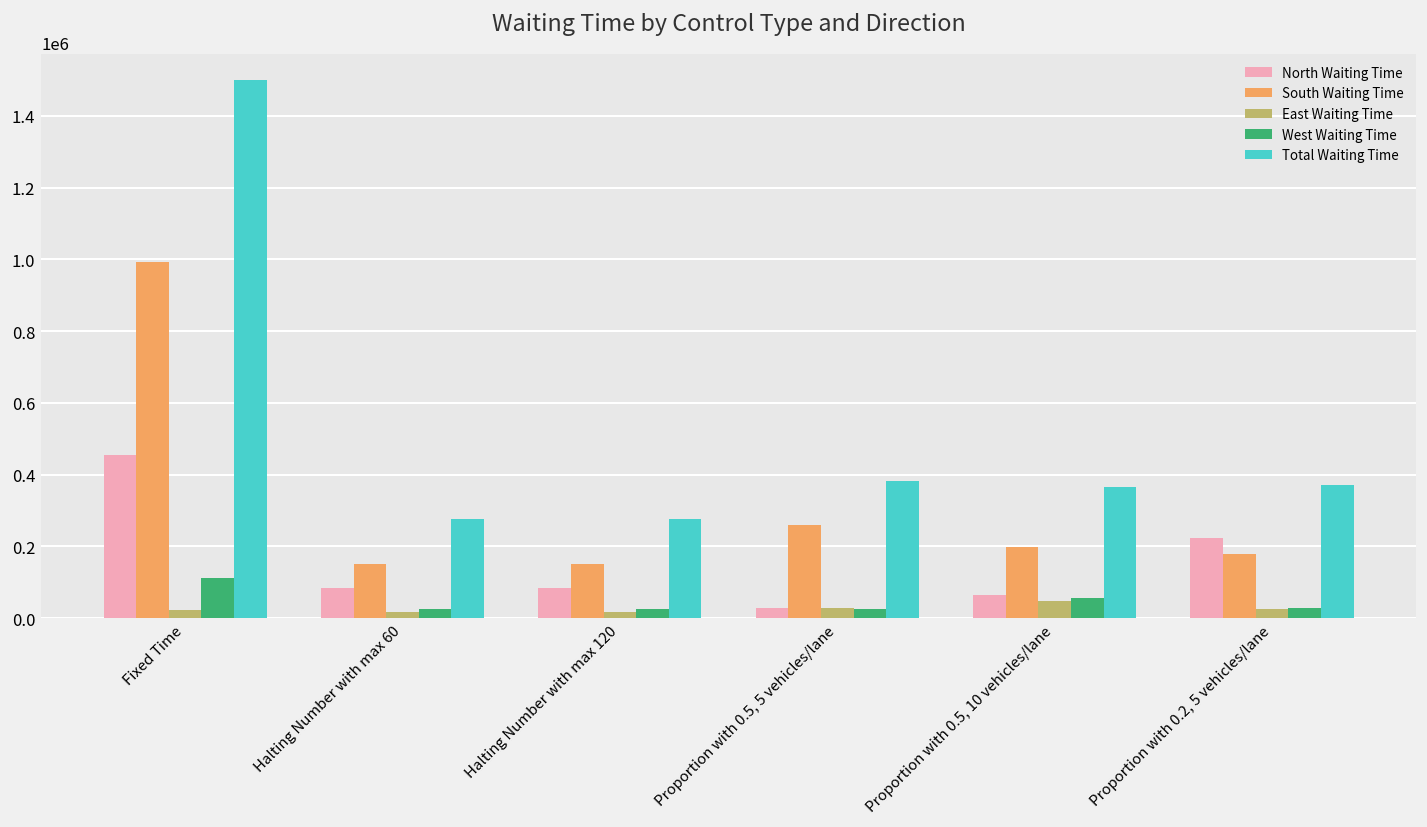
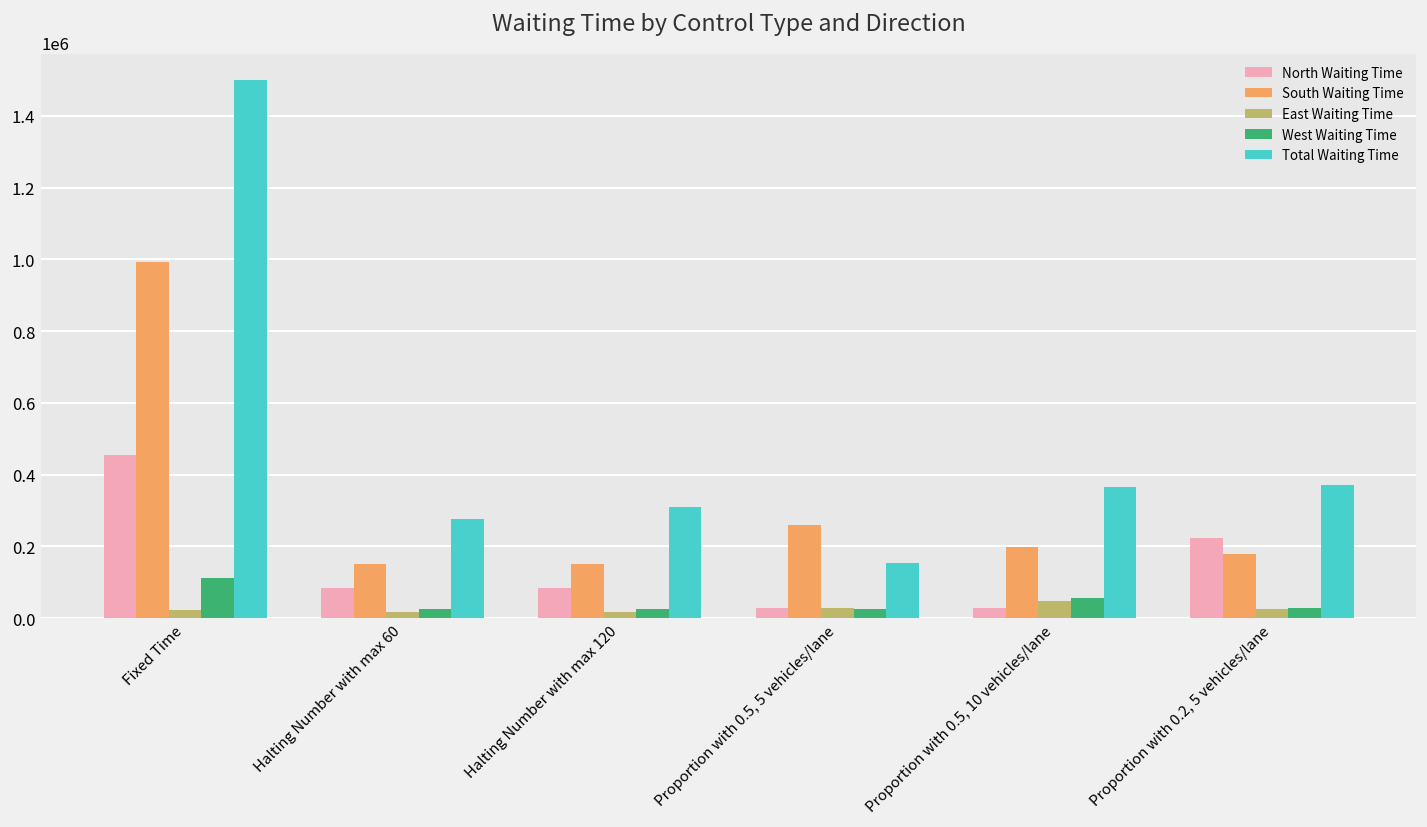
  {
    "North Waiting Time": {
      "Fixed Time": 460000,
      "Halting Number with max 60": 80000,
      "Halting Number with max 120": 80000,
      "Proportion with 0.5, 5 vehicles/lane": 30000,
-     "Proportion with 0.5, 10 vehicles/lane": 60000,
+     "Proportion with 0.5, 10 vehicles/lane": 30000,
      "Proportion with 0.2, 5 vehicles/lane": 220000
    },
    "West Waiting Time": {
      "Fixed Time": 110000,
      "Halting Number with max 60": 30000,
      "Halting Number with max 120": 30000,
      "Proportion with 0.5, 5 vehicles/lane": 30000,
      "Proportion with 0.5, 10 vehicles/lane": 60000,
      "Proportion with 0.2, 5 vehicles/lane": 30000
    },
    "Total Waiting Time": {
      "Fixed Time": 1500000,
      "Halting Number with max 60": 280000,
-     "Halting Number with max 120": 280000,
-     "Proportion with 0.5, 5 vehicles/lane": 380000,
+     "Halting Number with max 120": 310000,
+     "Proportion with 0.5, 5 vehicles/lane": 150000,
      "Proportion with 0.5, 10 vehicles/lane": 370000,
      "Proportion with 0.2, 5 vehicles/lane": 370000
    }
  }
